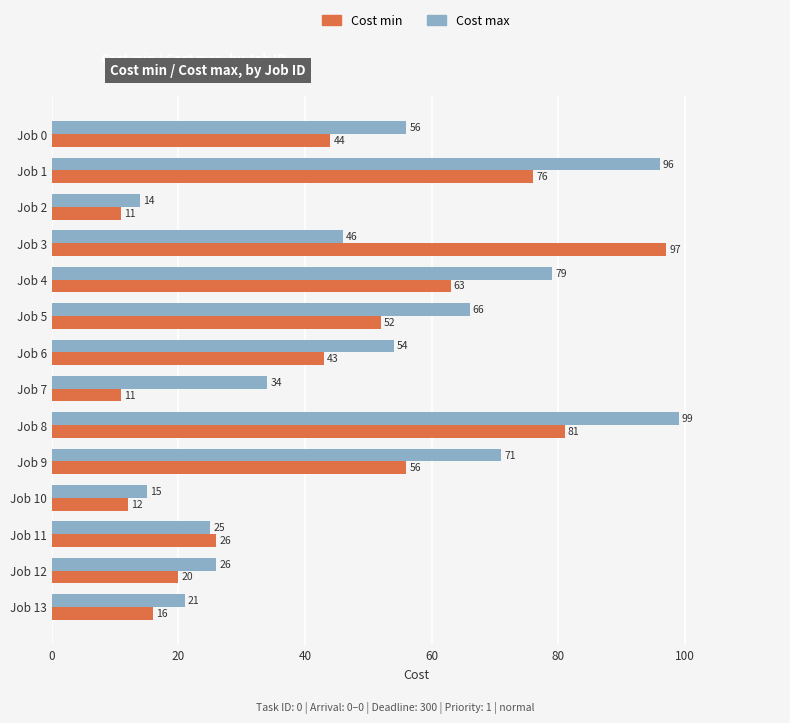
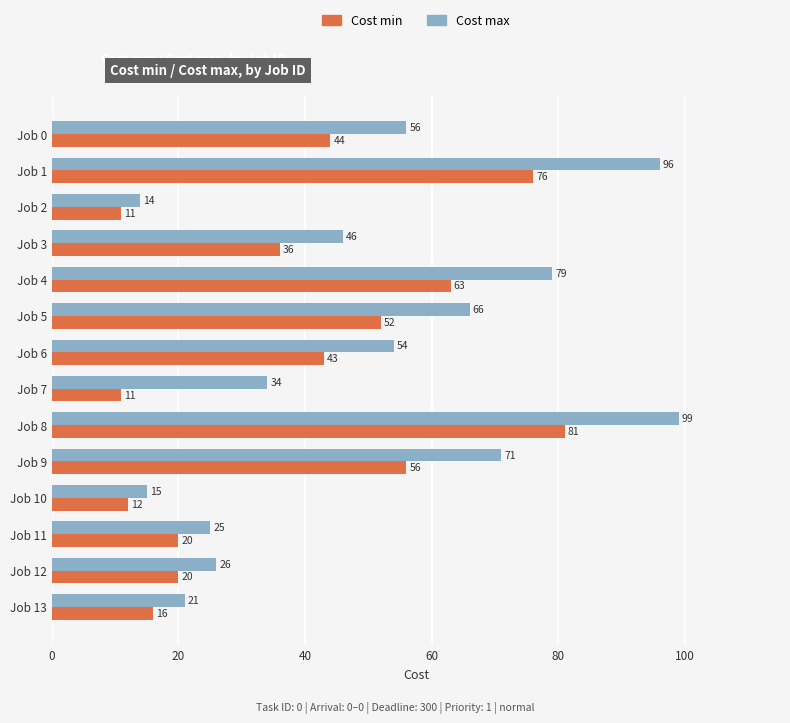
  {
    "Cost min": {
      "Job 0": 44,
      "Job 1": 76,
      "Job 2": 11,
-     "Job 3": 97,
+     "Job 3": 36,
      "Job 4": 63,
      "Job 5": 52,
      "Job 6": 43,
      "Job 7": 11,
      "Job 8": 81,
      "Job 9": 56,
      "Job 10": 12,
-     "Job 11": 26,
+     "Job 11": 20,
      "Job 12": 20,
      "Job 13": 16
    },
    "Cost max": {
      "Job 0": 56,
      "Job 1": 96,
      "Job 2": 14,
      "Job 3": 46,
      "Job 4": 79,
      "Job 5": 66,
      "Job 6": 54,
      "Job 7": 34,
      "Job 8": 99,
      "Job 9": 71,
      "Job 10": 15,
      "Job 11": 25,
      "Job 12": 26,
      "Job 13": 21
    }
  }
